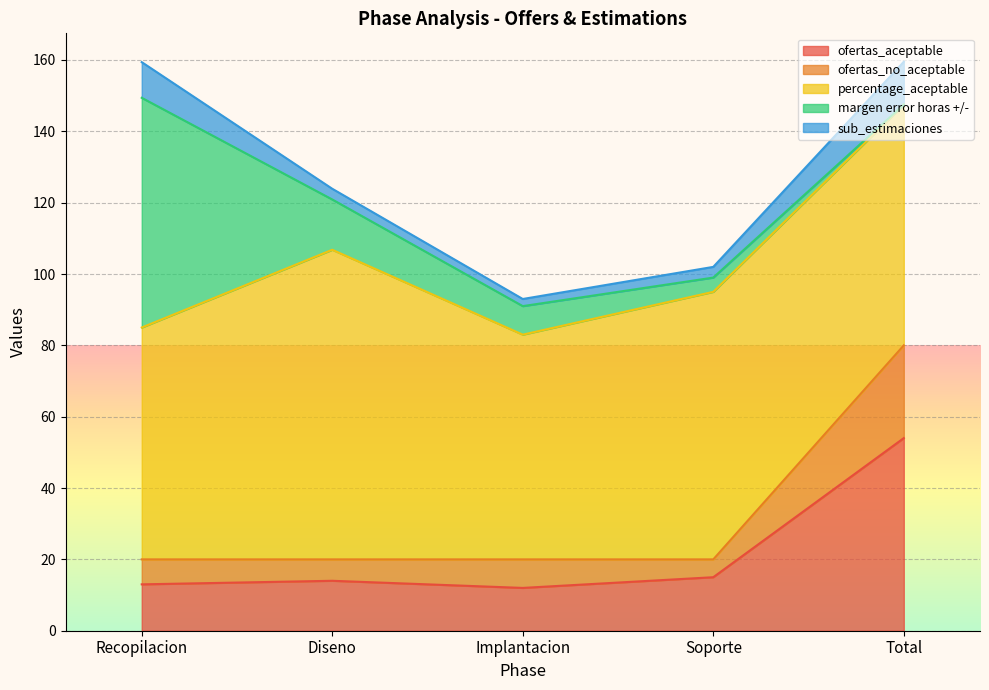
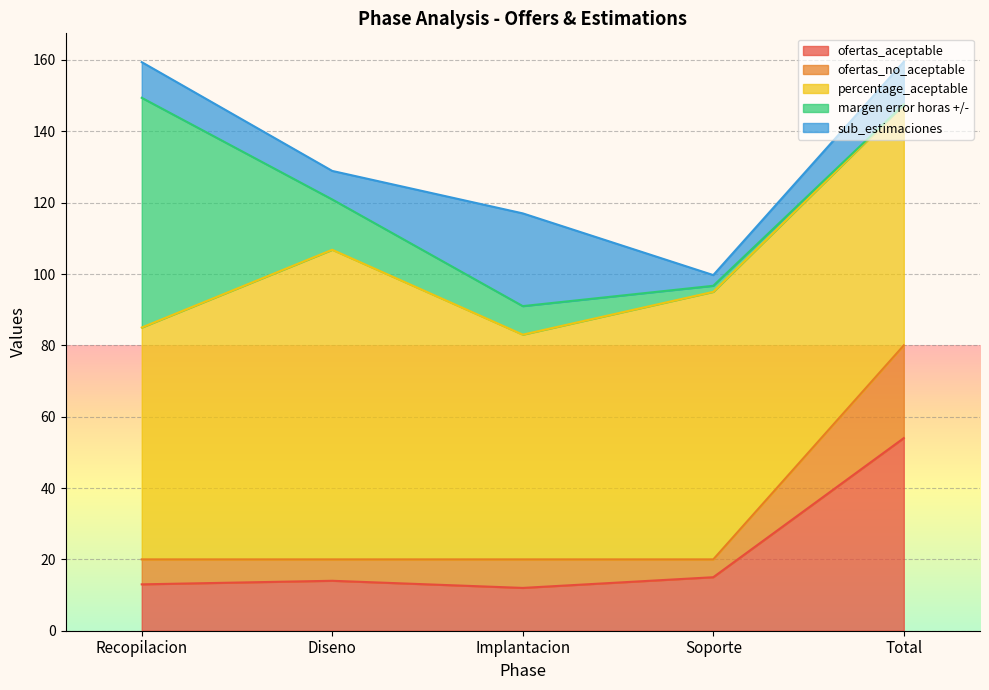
  {
    "percentage_aceptable": {
      "Recopilacion": 65,
      "Diseno": 87,
      "Implantacion": 63,
      "Soporte": 75
    },
    "margen error horas +/-": {
      "Recopilacion": 64,
      "Diseno": 14,
      "Implantacion": 8,
-     "Soporte": 4
+     "Soporte": 2
    },
    "sub_estimaciones": {
      "Recopilacion": 10,
-     "Diseno": 3,
-     "Implantacion": 2,
+     "Diseno": 8,
+     "Implantacion": 26,
      "Soporte": 3
    }
  }
